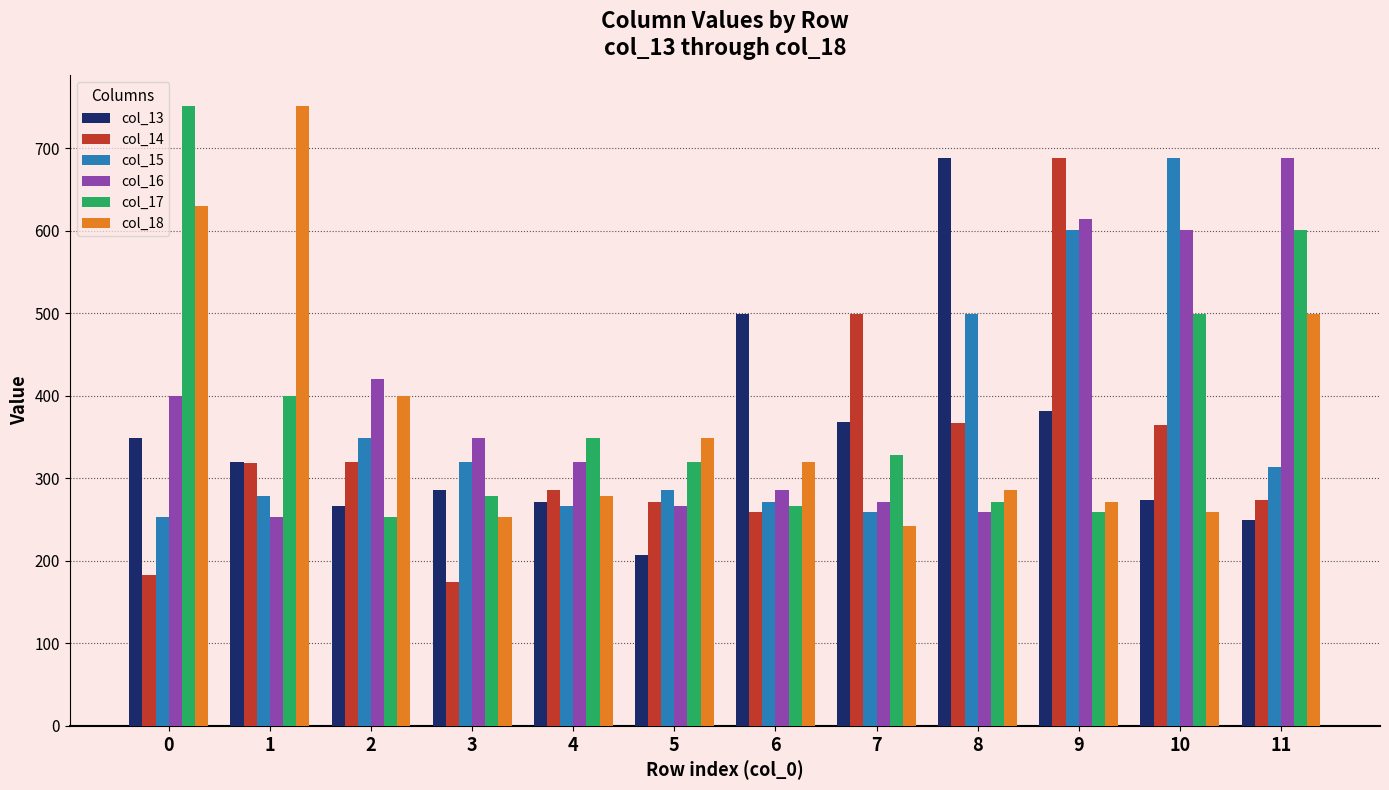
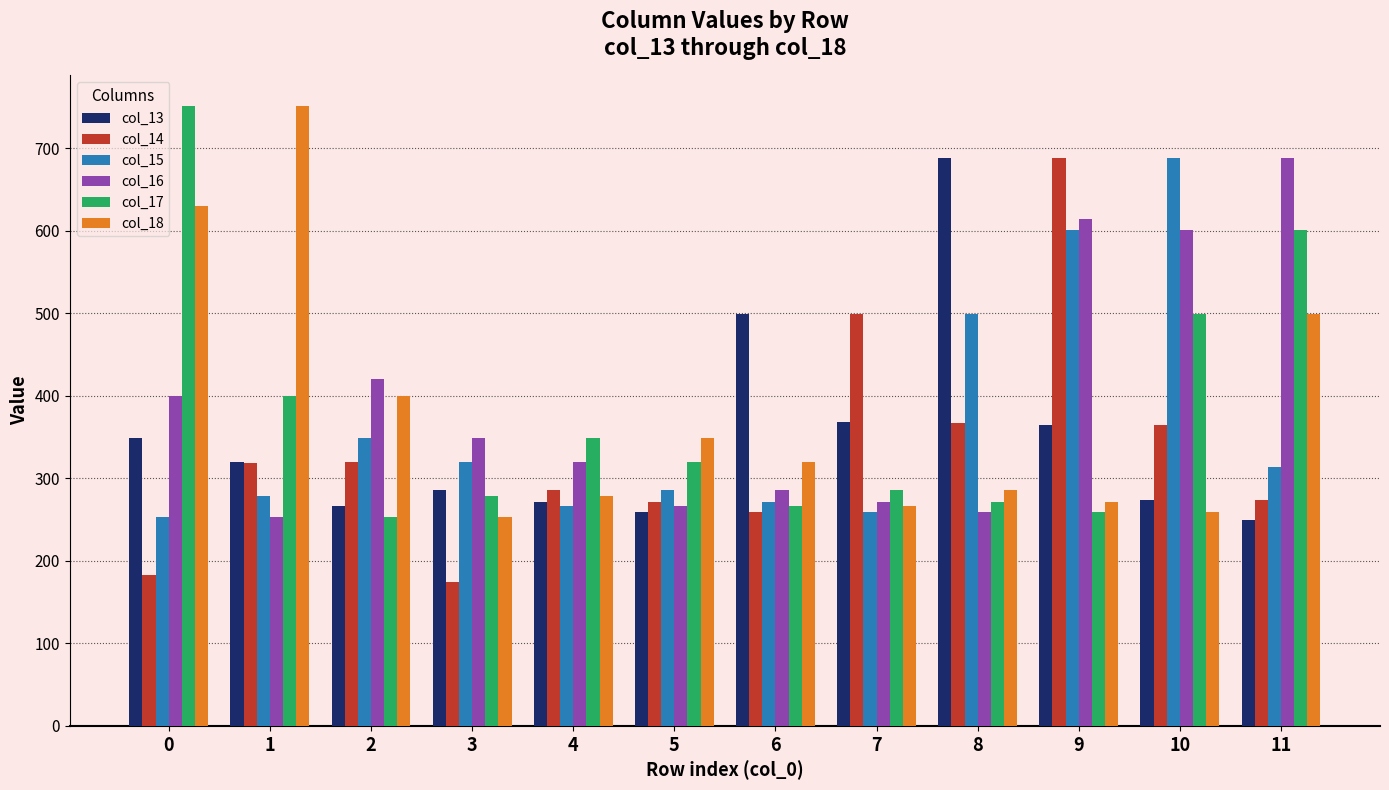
  {
    "col_13": {
      "0": 350,
      "1": 320,
      "2": 270,
      "3": 290,
      "4": 270,
-     "5": 210,
+     "5": 260,
      "6": 500,
      "7": 370,
      "8": 690,
-     "9": 380,
+     "9": 360,
      "10": 270,
      "11": 250
    },
    "col_14": {
      "0": 180,
      "1": 320,
      "2": 320,
      "3": 180,
      "4": 290,
      "5": 270,
      "6": 260,
      "7": 500,
      "8": 370,
      "9": 690,
      "10": 360,
      "11": 270
    },
    "col_15": {
      "0": 250,
      "1": 280,
      "2": 350,
      "3": 320,
      "4": 270,
      "5": 290,
      "6": 270,
      "7": 260,
      "8": 500,
      "9": 600,
      "10": 690,
      "11": 310
    },
    "col_16": {
      "0": 400,
      "1": 250,
      "2": 420,
      "3": 350,
      "4": 320,
      "5": 270,
      "6": 290,
      "7": 270,
      "8": 260,
      "9": 610,
      "10": 600,
      "11": 690
    },
    "col_17": {
      "0": 750,
      "1": 400,
      "2": 250,
      "3": 280,
      "4": 350,
      "5": 320,
      "6": 270,
-     "7": 330,
+     "7": 290,
      "8": 270,
      "9": 260,
      "10": 500,
      "11": 600
    },
    "col_18": {
      "0": 630,
      "1": 750,
      "2": 400,
      "3": 250,
      "4": 280,
      "5": 350,
      "6": 320,
-     "7": 240,
+     "7": 270,
      "8": 290,
      "9": 270,
      "10": 260,
      "11": 500
    }
  }
